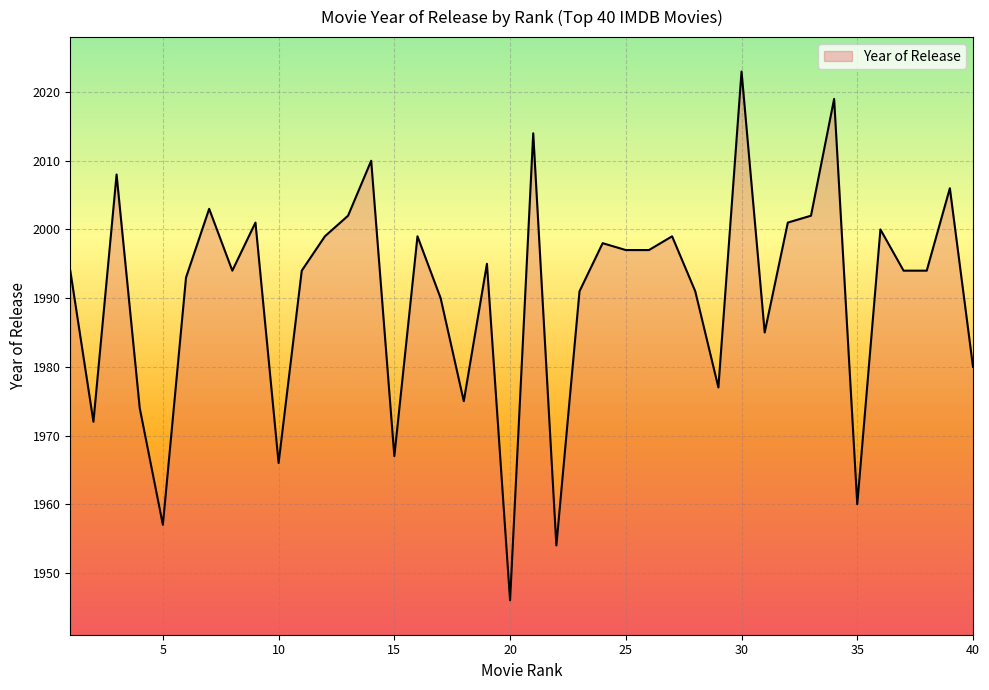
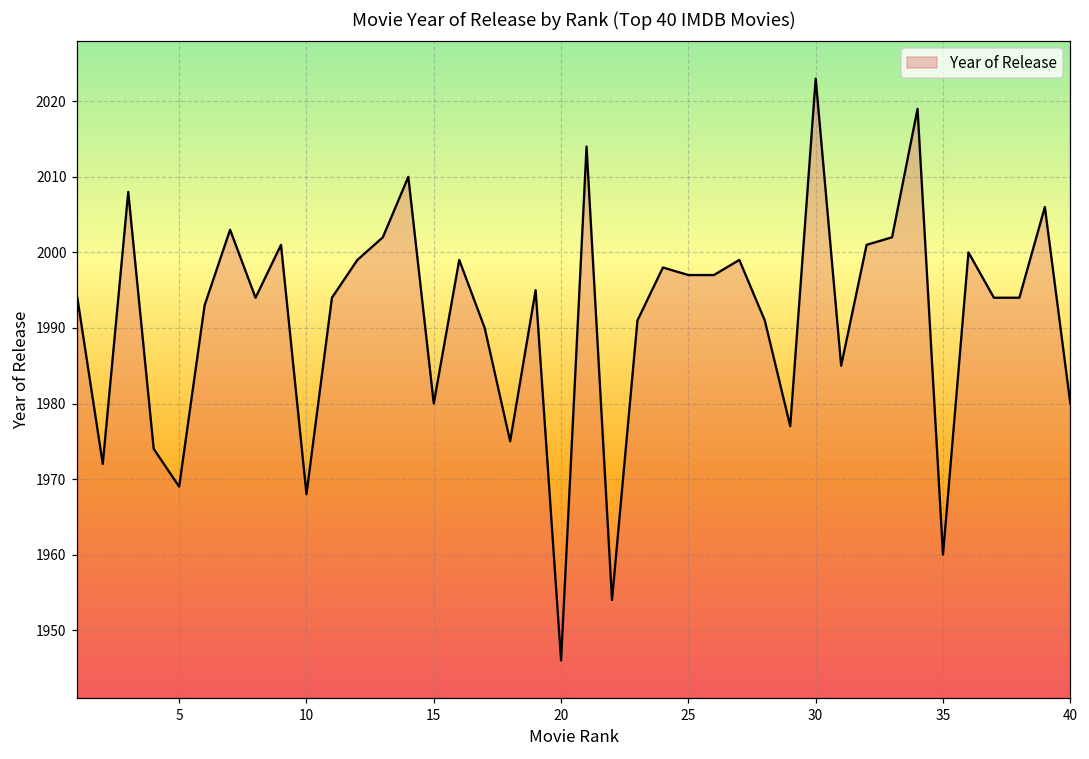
  {
-   "5": 1957,
-   "10": 1966,
-   "15": 1967,
+   "5": 1969,
+   "10": 1968,
+   "15": 1980,
    "20": 1946,
    "25": 1997,
    "30": 2023,
    "35": 1960,
    "40": 1980
  }
